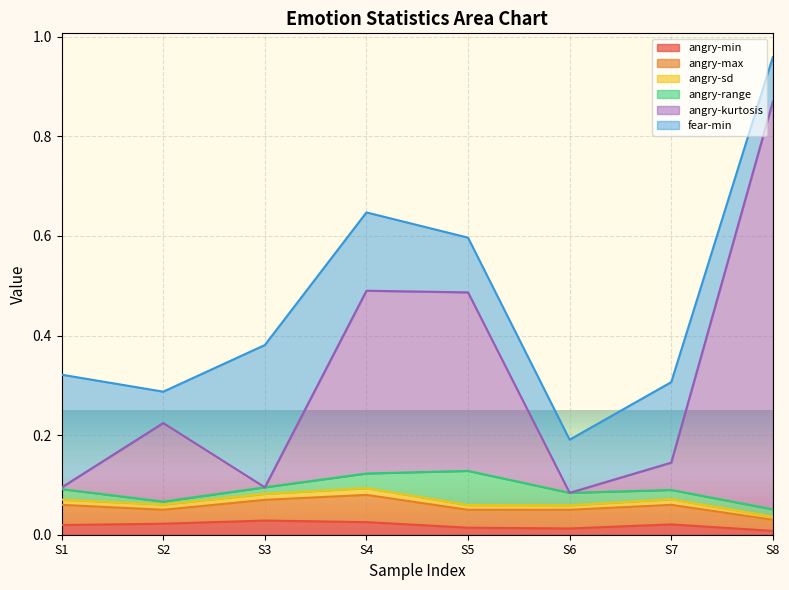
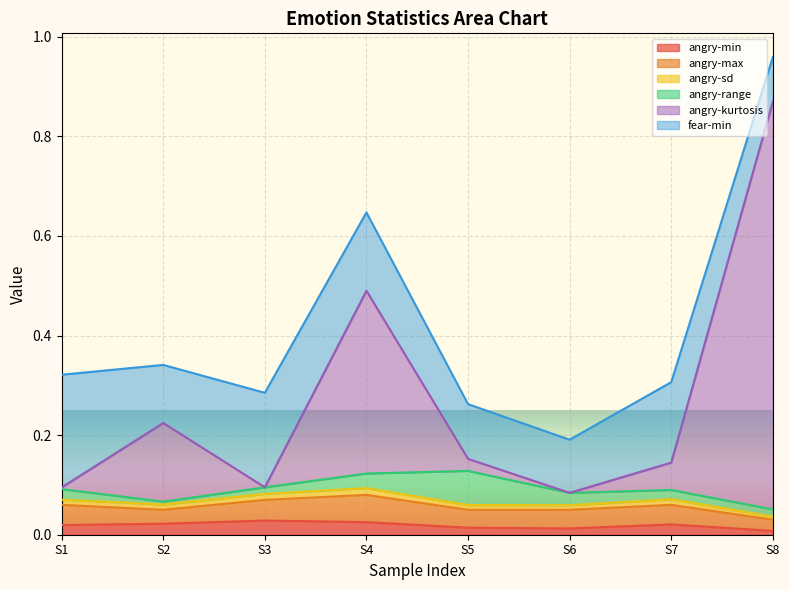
  {
    "angry-sd": {
      "S1": 0.01,
      "S2": 0.01,
      "S3": 0.01,
      "S4": 0.01,
      "S5": 0.01,
      "S6": 0.01,
      "S7": 0.01,
      "S8": 0.01
    },
    "angry-range": {
      "S2": 0.01,
      "S4": 0.03,
      "S5": 0.07,
      "S7": 0.02,
      "S8": 0.01
    },
    "angry-kurtosis": {
      "S2": 0.16,
      "S4": 0.37,
-     "S5": 0.36,
+     "S5": 0.02,
      "S7": 0.05,
      "S8": 0.82
    },
    "fear-min": {
      "S1": 0.23,
-     "S2": 0.06,
-     "S3": 0.29,
+     "S2": 0.12,
+     "S3": 0.19,
      "S4": 0.16,
      "S5": 0.11,
      "S6": 0.11,
      "S7": 0.16,
      "S8": 0.09
    }
  }
